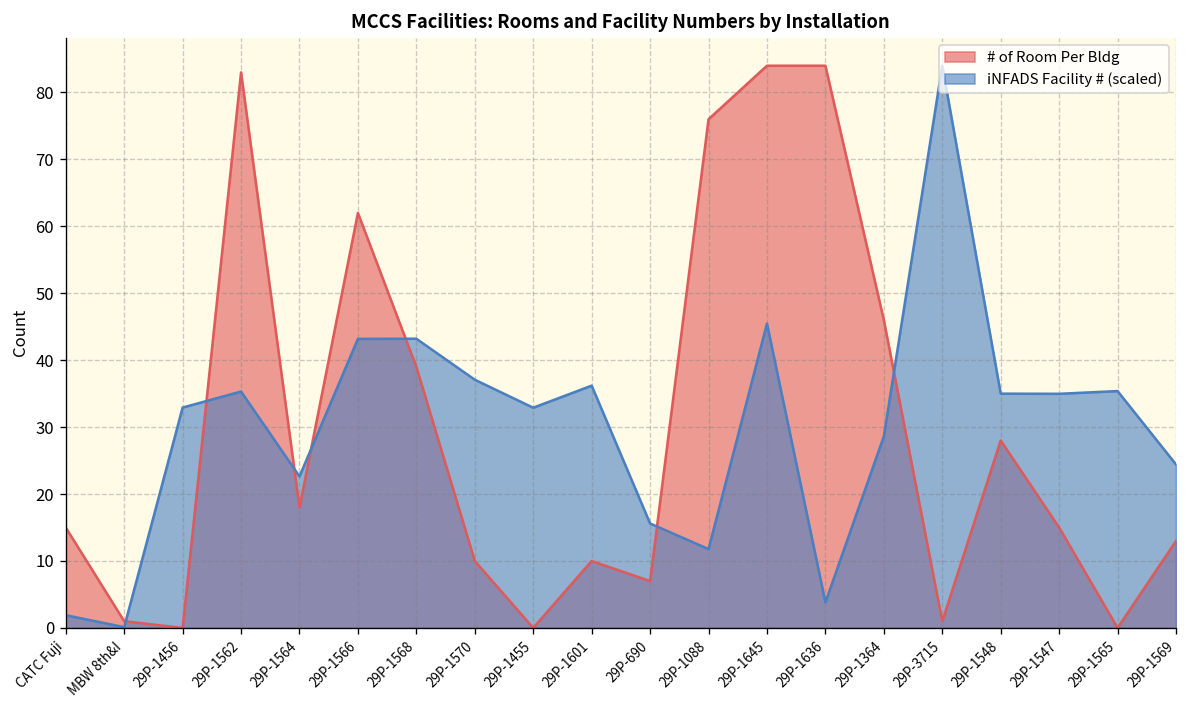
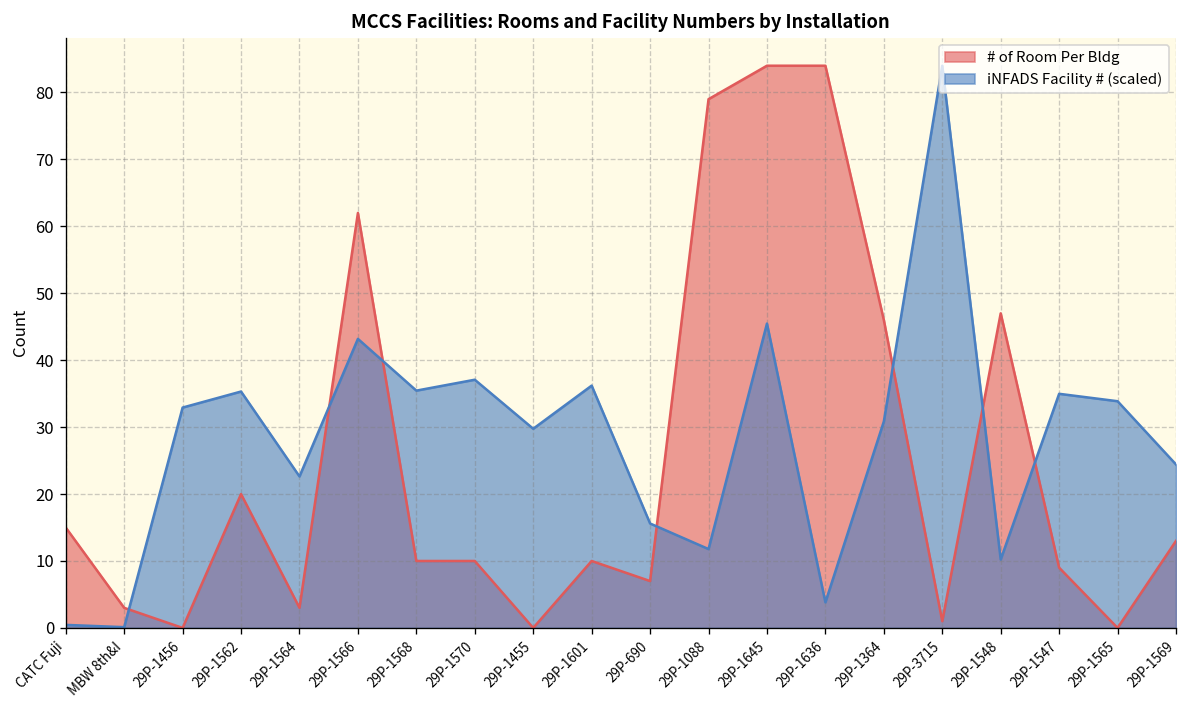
  {
    "# of Room Per Bldg": {
      "CATC Fuji": 15,
-     "MBW 8th&I": 1,
+     "MBW 8th&I": 3,
      "29P-1456": 0,
-     "29P-1562": 83,
-     "29P-1564": 18,
+     "29P-1562": 20,
+     "29P-1564": 3,
      "29P-1566": 62,
-     "29P-1568": 39,
+     "29P-1568": 10,
      "29P-1570": 10,
      "29P-1455": 0,
      "29P-1601": 10,
      "29P-690": 7,
-     "29P-1088": 76,
+     "29P-1088": 79,
      "29P-1645": 84,
      "29P-1636": 84,
      "29P-1364": 46,
      "29P-3715": 1,
-     "29P-1548": 28,
-     "29P-1547": 15,
+     "29P-1548": 47,
+     "29P-1547": 9,
      "29P-1565": 0,
      "29P-1569": 13
    },
    "iNFADS Facility # (scaled)": {
-     "CATC Fuji": 2,
+     "CATC Fuji": 0,
      "MBW 8th&I": 0,
      "29P-1456": 33,
      "29P-1562": 35,
      "29P-1564": 23,
      "29P-1566": 43,
-     "29P-1568": 43,
+     "29P-1568": 35,
      "29P-1570": 37,
-     "29P-1455": 33,
+     "29P-1455": 30,
      "29P-1601": 36,
      "29P-690": 16,
      "29P-1088": 12,
      "29P-1645": 45,
      "29P-1636": 4,
-     "29P-1364": 29,
-     "29P-1548": 35,
+     "29P-1364": 31,
+     "29P-1548": 10,
      "29P-1547": 35,
-     "29P-1565": 35,
+     "29P-1565": 34,
      "29P-1569": 24
    }
  }
